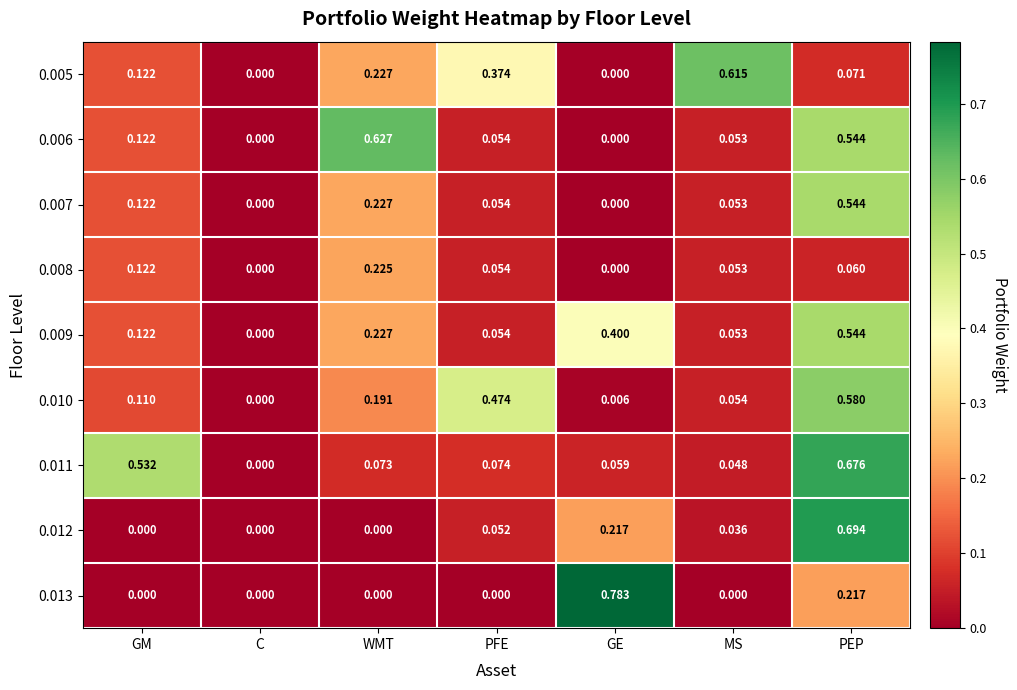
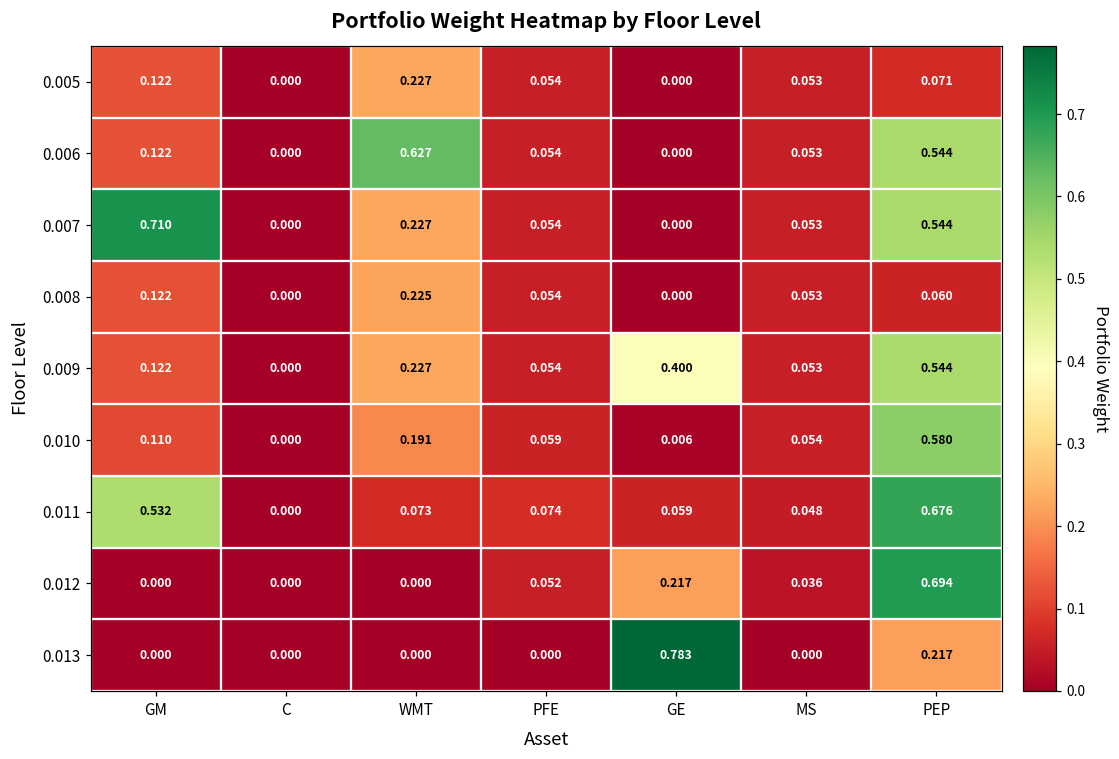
  {
    "0.005": {
      "GM": 0.122,
      "C": 0.000,
      "WMT": 0.227,
-     "PFE": 0.374,
+     "PFE": 0.054,
      "GE": 0.000,
-     "MS": 0.615,
+     "MS": 0.053,
      "PEP": 0.071
    },
    "0.006": {
      "GM": 0.122,
      "C": 0.000,
      "WMT": 0.627,
      "PFE": 0.054,
      "GE": 0.000,
      "MS": 0.053,
      "PEP": 0.544
    },
    "0.007": {
-     "GM": 0.122,
+     "GM": 0.710,
      "C": 0.000,
      "WMT": 0.227,
      "PFE": 0.054,
      "GE": 0.000,
      "MS": 0.053,
      "PEP": 0.544
    },
    "0.008": {
      "GM": 0.122,
      "C": 0.000,
      "WMT": 0.225,
      "PFE": 0.054,
      "GE": 0.000,
      "MS": 0.053,
      "PEP": 0.060
    },
    "0.009": {
      "GM": 0.122,
      "C": 0.000,
      "WMT": 0.227,
      "PFE": 0.054,
      "GE": 0.400,
      "MS": 0.053,
      "PEP": 0.544
    },
    "0.010": {
      "GM": 0.110,
      "C": 0.000,
      "WMT": 0.191,
-     "PFE": 0.474,
+     "PFE": 0.059,
      "GE": 0.006,
      "MS": 0.054,
      "PEP": 0.580
    },
    "0.011": {
      "GM": 0.532,
      "C": 0.000,
      "WMT": 0.073,
      "PFE": 0.074,
      "GE": 0.059,
      "MS": 0.048,
      "PEP": 0.676
    },
    "0.012": {
      "GM": 0.000,
      "C": 0.000,
      "WMT": 0.000,
      "PFE": 0.052,
      "GE": 0.217,
      "MS": 0.036,
      "PEP": 0.694
    },
    "0.013": {
      "GM": 0.000,
      "C": 0.000,
      "WMT": 0.000,
      "PFE": 0.000,
      "GE": 0.783,
      "MS": 0.000,
      "PEP": 0.217
    }
  }
